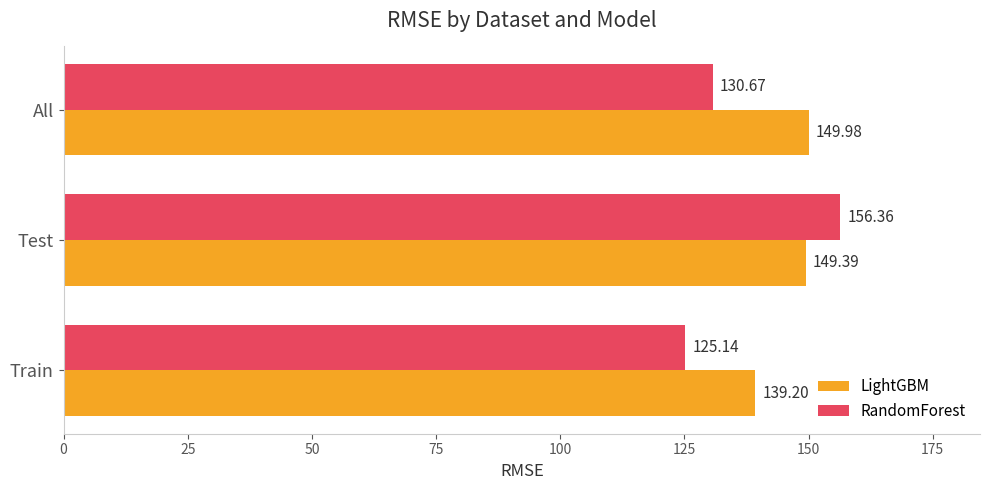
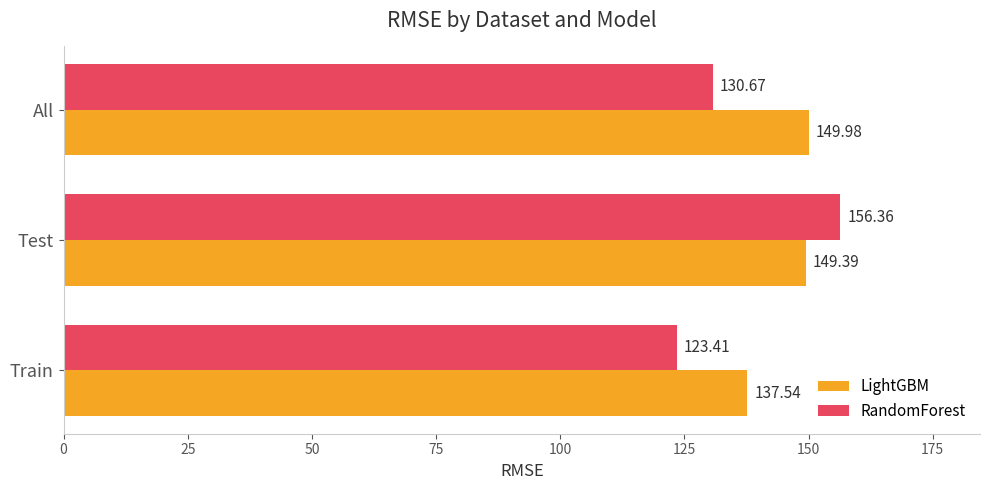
  {
    "LightGBM": {
      "All": 149.98,
      "Test": 149.39,
-     "Train": 139.20
+     "Train": 137.54
    },
    "RandomForest": {
      "All": 130.67,
      "Test": 156.36,
-     "Train": 125.14
+     "Train": 123.41
    }
  }
